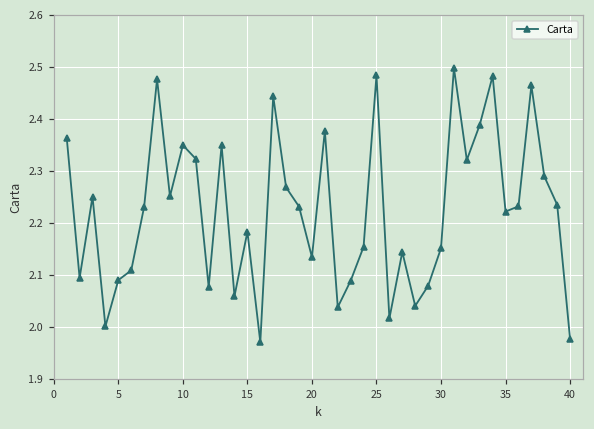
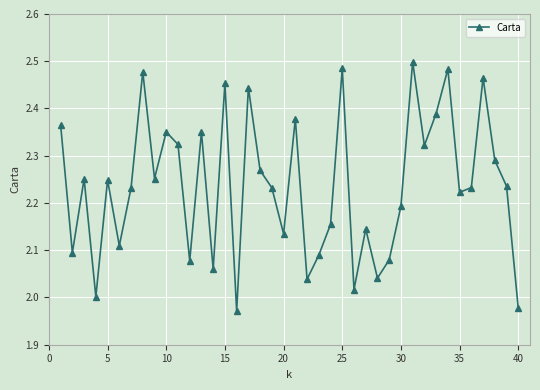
  {
-   "5": 2.09,
+   "5": 2.25,
    "10": 2.35,
-   "15": 2.18,
+   "15": 2.45,
    "20": 2.13,
    "25": 2.48,
-   "30": 2.15,
+   "30": 2.19,
    "35": 2.22,
    "40": 1.98
  }
